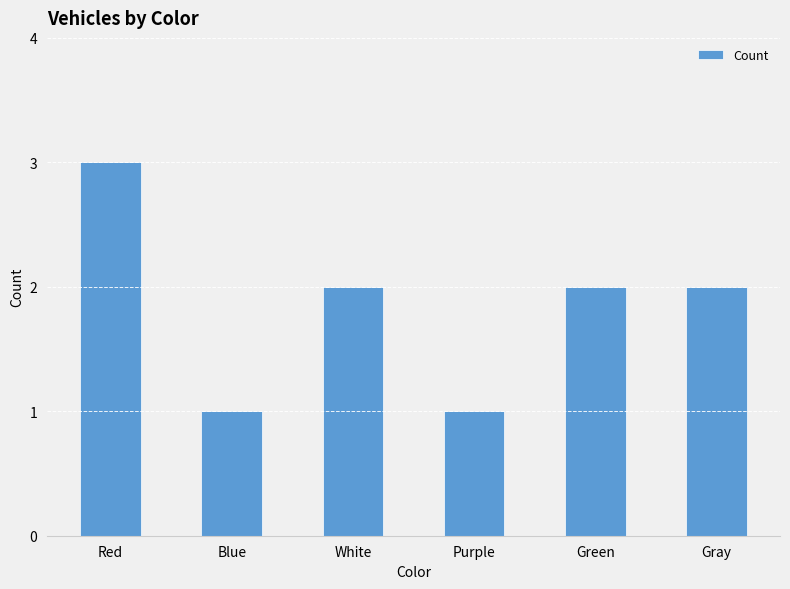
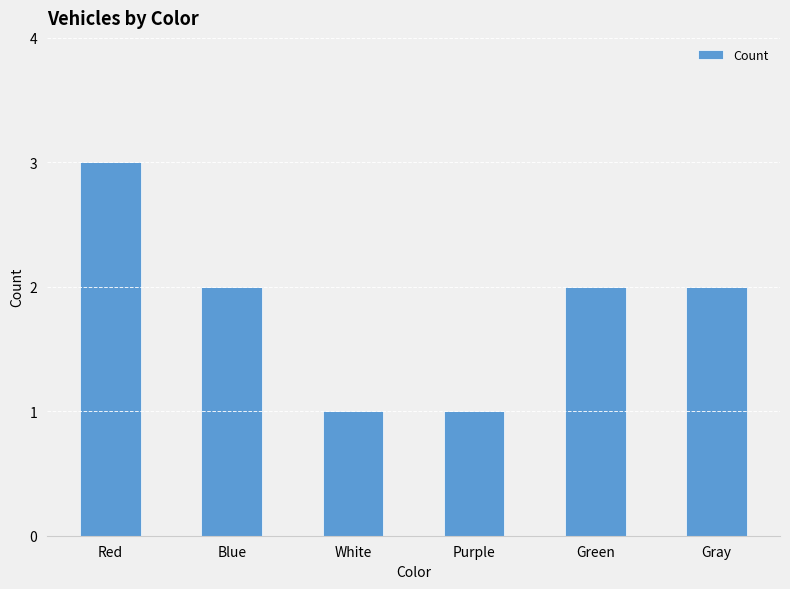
  {
    "Red": 3,
-   "Blue": 1,
-   "White": 2,
+   "Blue": 2,
+   "White": 1,
    "Purple": 1,
    "Green": 2,
    "Gray": 2
  }
